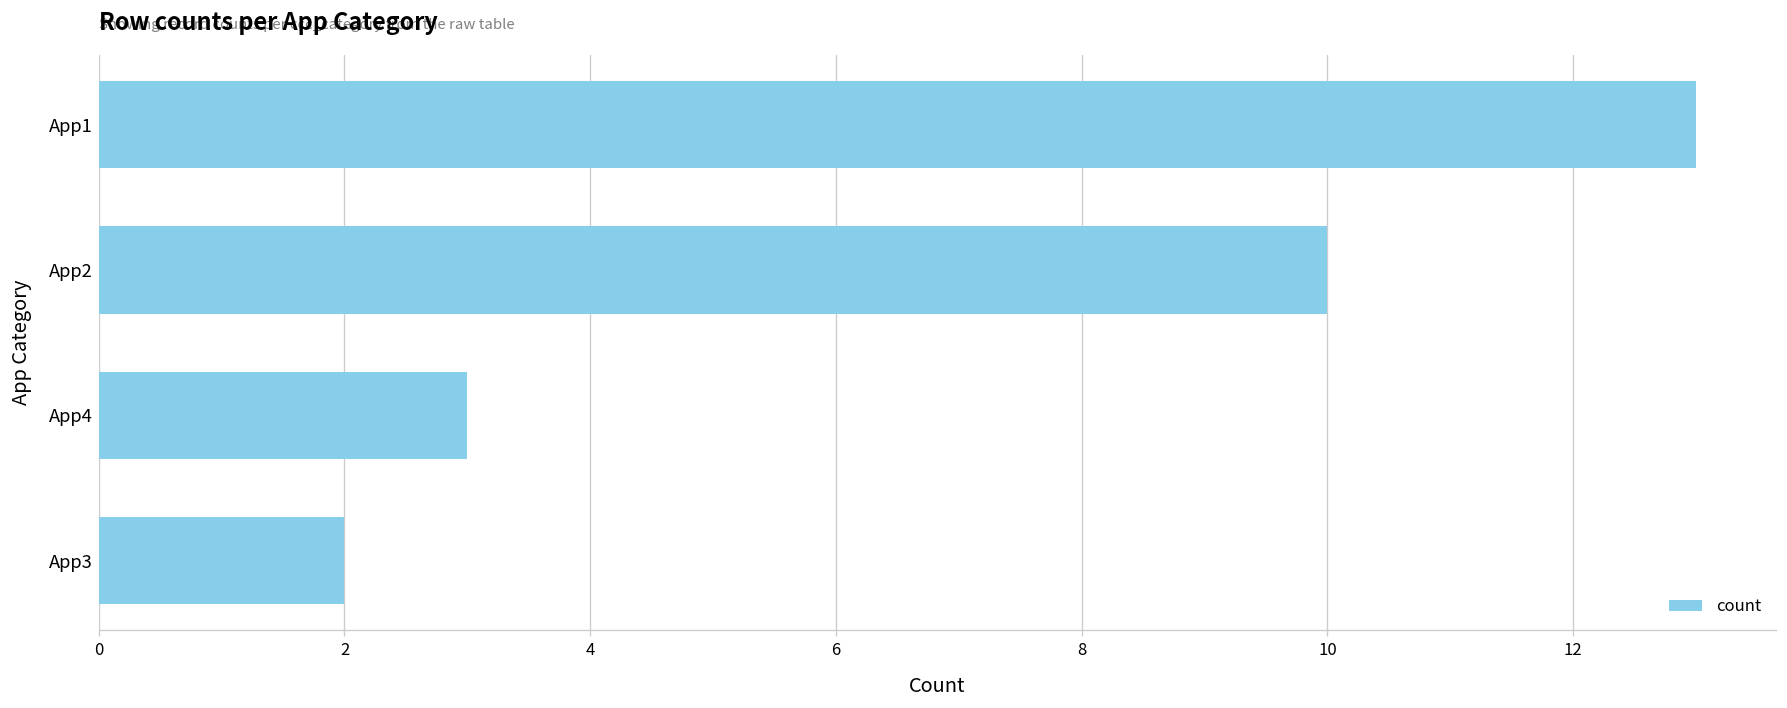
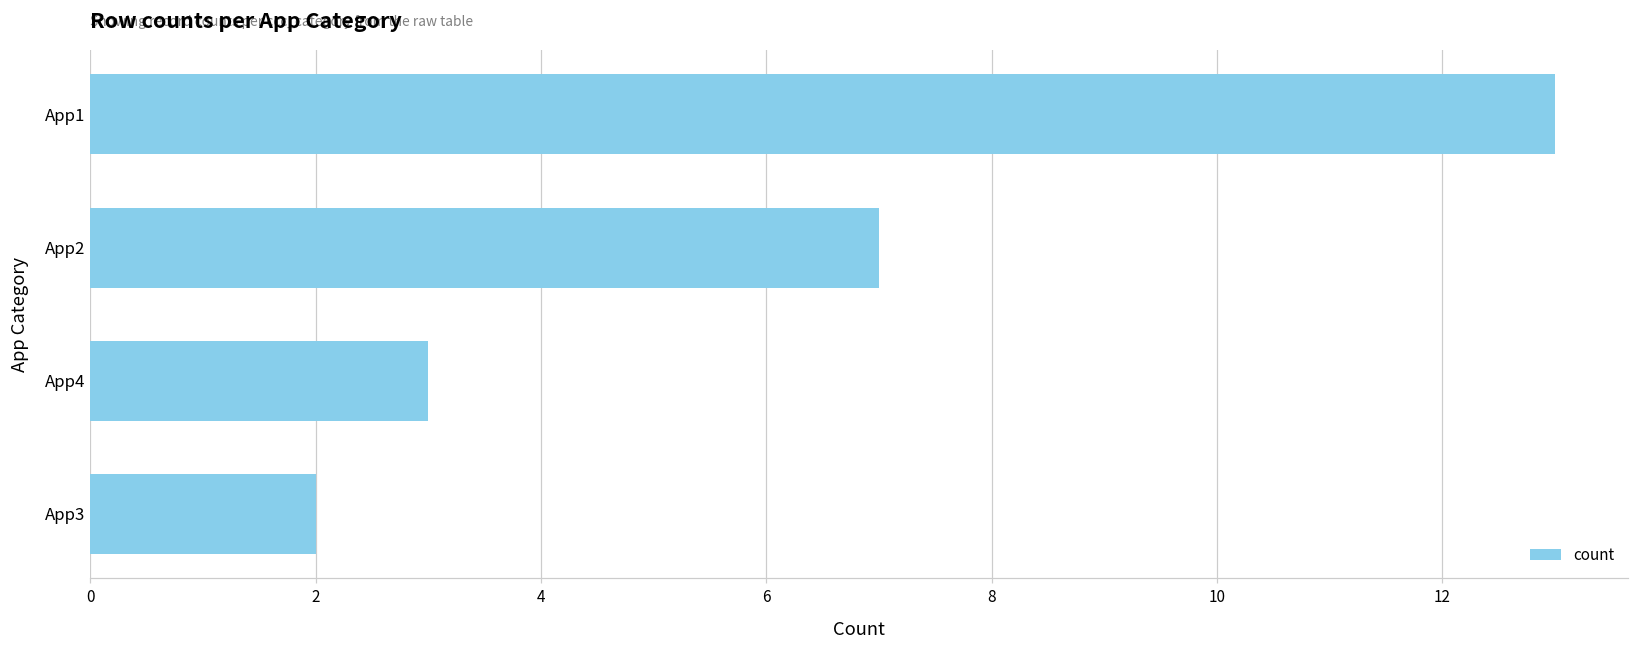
  {
    "App1": 13,
-   "App2": 10,
+   "App2": 7,
    "App4": 3,
    "App3": 2
  }
